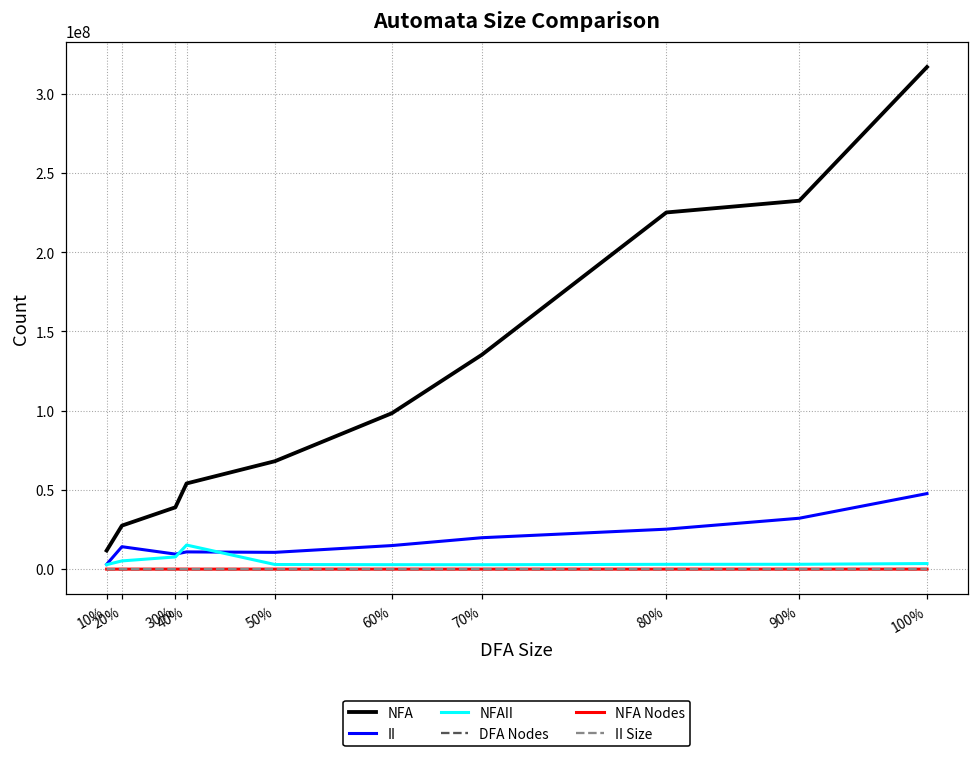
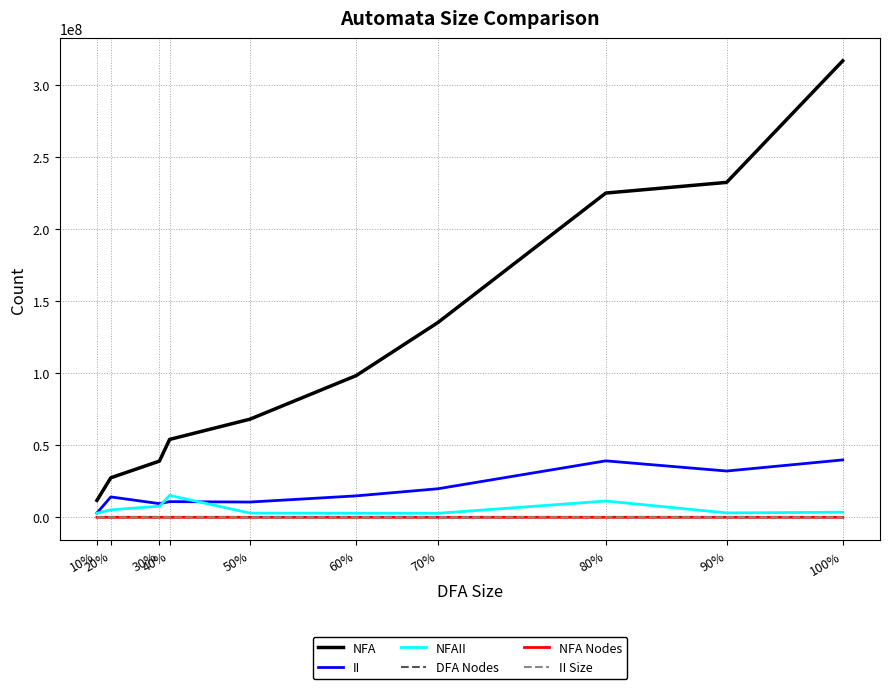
  {
    "NFA": {
      "10%": 12000000,
      "20%": 27000000,
      "30%": 39000000,
      "40%": 54000000,
      "50%": 68000000,
      "60%": 98000000,
      "70%": 135000000,
      "80%": 225000000,
      "90%": 233000000,
      "100%": 317000000
    },
    "II": {
      "20%": 14000000,
      "30%": 9000000,
      "40%": 11000000,
      "50%": 11000000,
      "60%": 15000000,
      "70%": 20000000,
-     "80%": 25000000,
+     "80%": 39000000,
      "90%": 32000000,
-     "100%": 48000000
+     "100%": 40000000
    },
    "NFAII": {
      "20%": 5000000,
      "30%": 8000000,
      "40%": 15000000,
      "50%": 3000000,
      "60%": 3000000,
      "70%": 3000000,
-     "80%": 3000000,
+     "80%": 11000000,
      "90%": 3000000,
      "100%": 4000000
    },
    "II Size": {
      "10%": 0,
      "20%": 0,
      "30%": 0,
      "40%": 0,
      "50%": 0,
      "60%": 0,
      "70%": 0,
      "80%": 0,
      "90%": 0,
      "100%": 0
    }
  }
